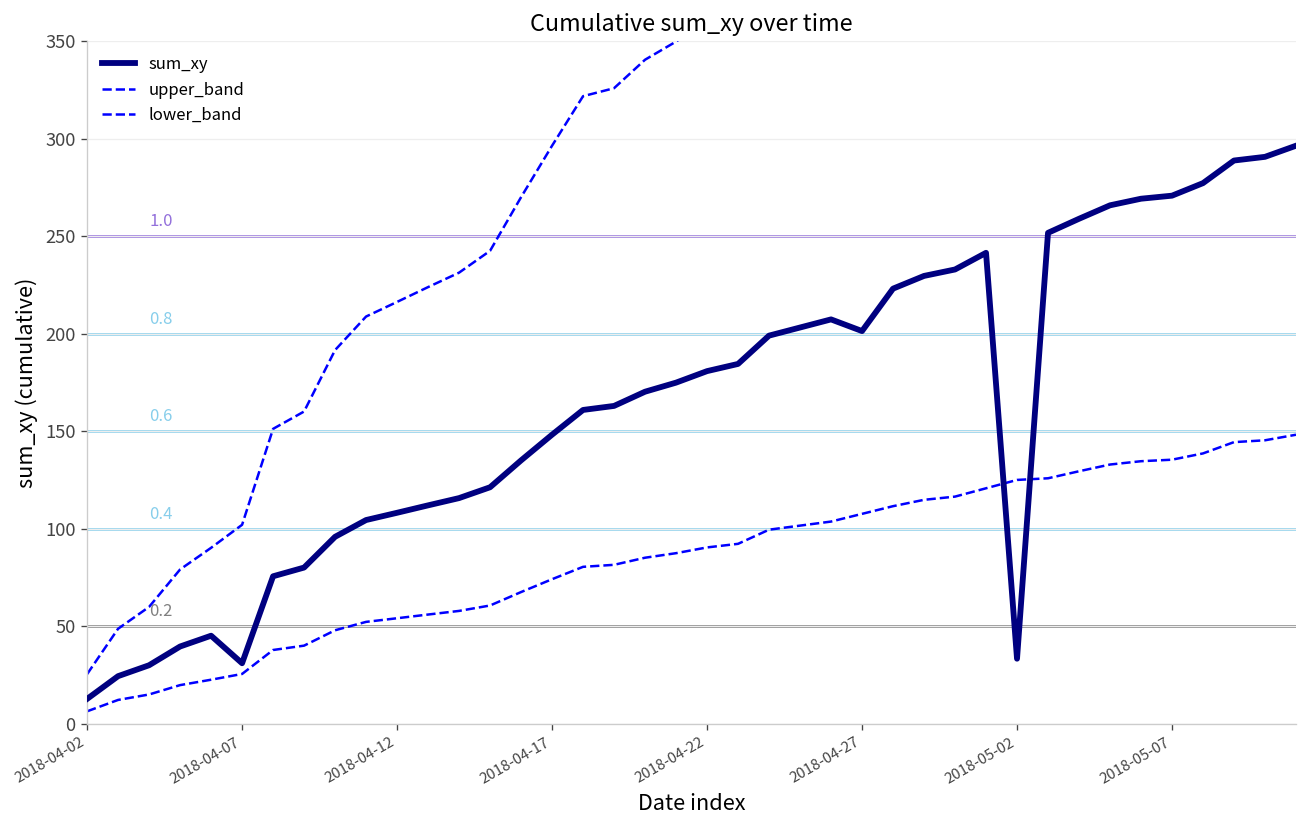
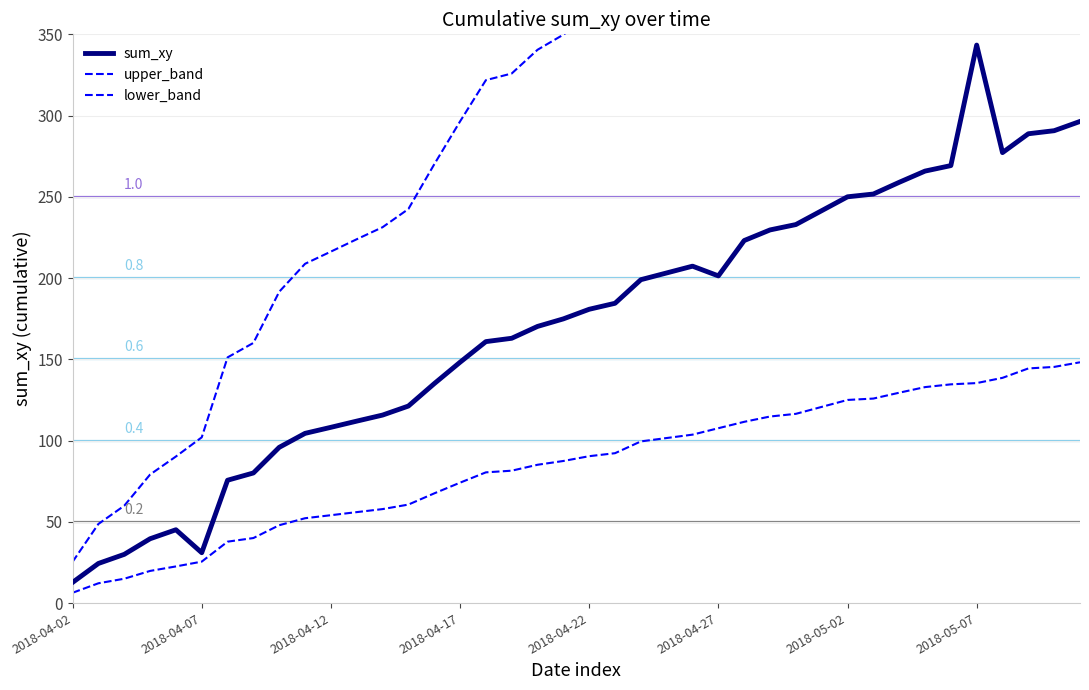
  {
    "sum_xy": {
      "2018-04-02": 13,
      "2018-04-07": 31,
      "2018-04-12": 108,
      "2018-04-17": 148,
      "2018-04-22": 181,
      "2018-04-27": 201,
-     "2018-05-02": 33,
-     "2018-05-07": 271
+     "2018-05-02": 250,
+     "2018-05-07": 343
    }
  }
